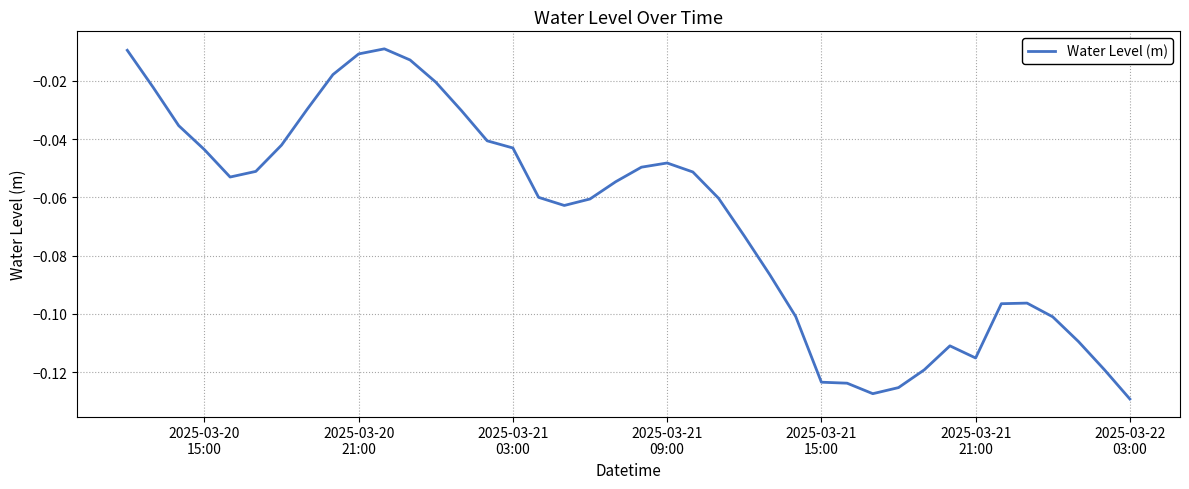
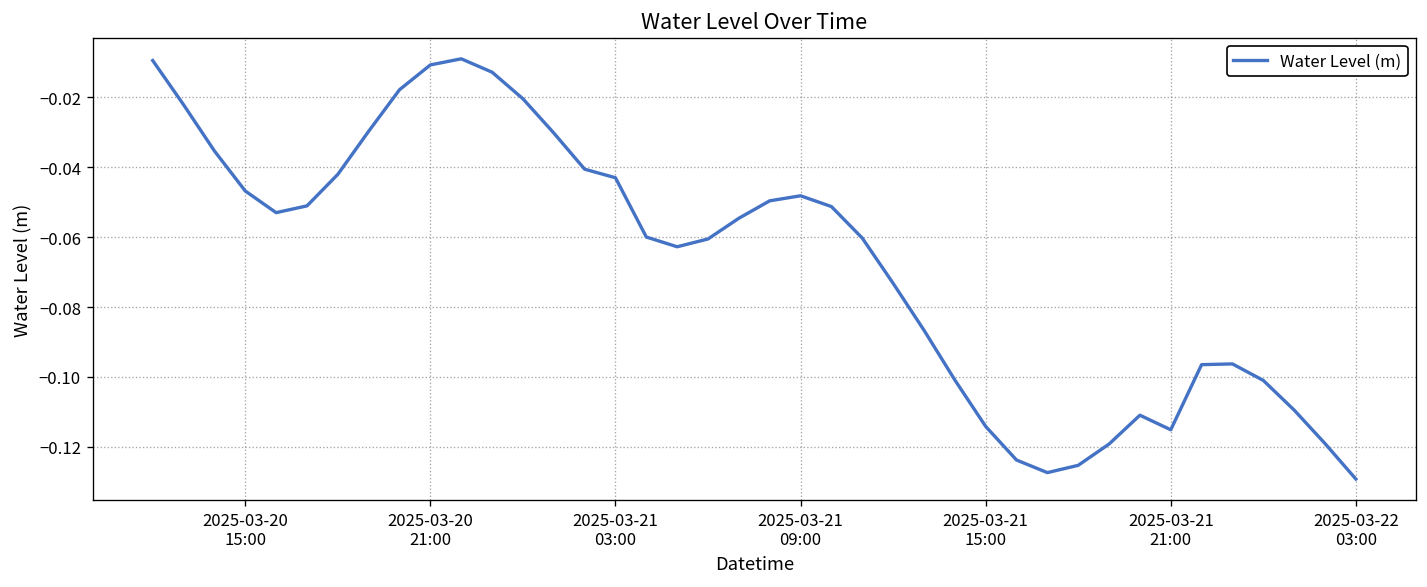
  {
-   "2025-03-20 15:00": -0.044,
+   "2025-03-20 15:00": -0.047,
    "2025-03-20 21:00": -0.011,
    "2025-03-21 03:00": -0.043,
    "2025-03-21 09:00": -0.048,
-   "2025-03-21 15:00": -0.123,
+   "2025-03-21 15:00": -0.114,
    "2025-03-21 21:00": -0.115,
    "2025-03-22 03:00": -0.129
  }
